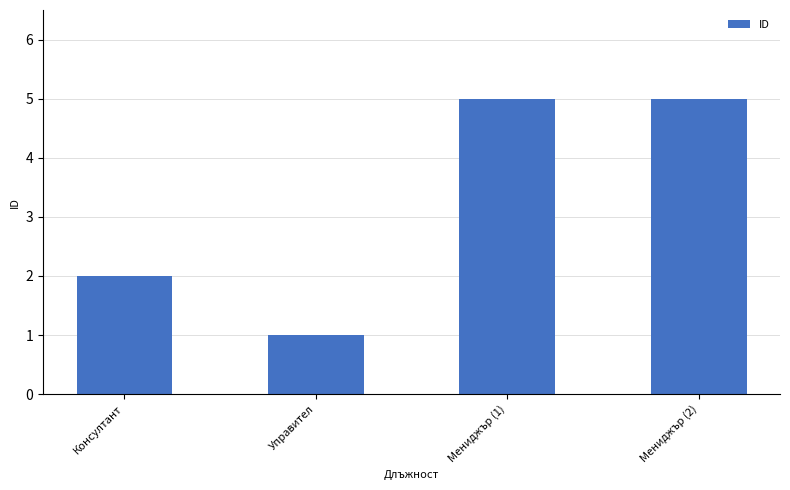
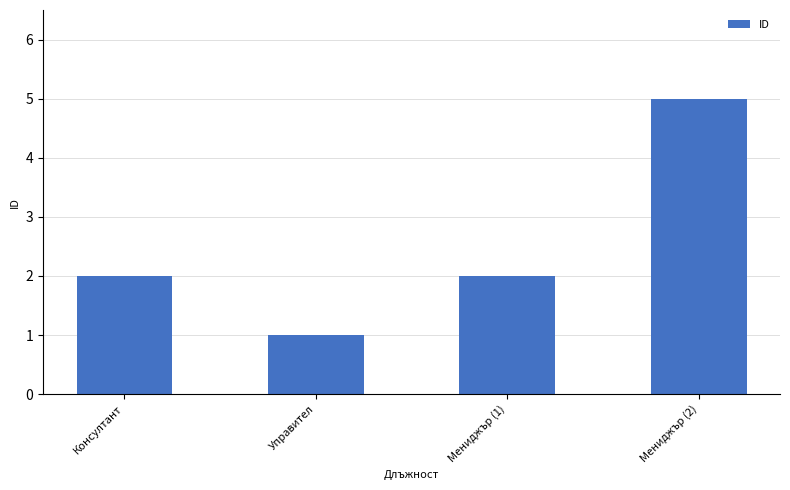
  {
    "Консултант": 2,
    "Управител": 1,
-   "Мениджър (1)": 5,
+   "Мениджър (1)": 2,
    "Мениджър (2)": 5
  }
